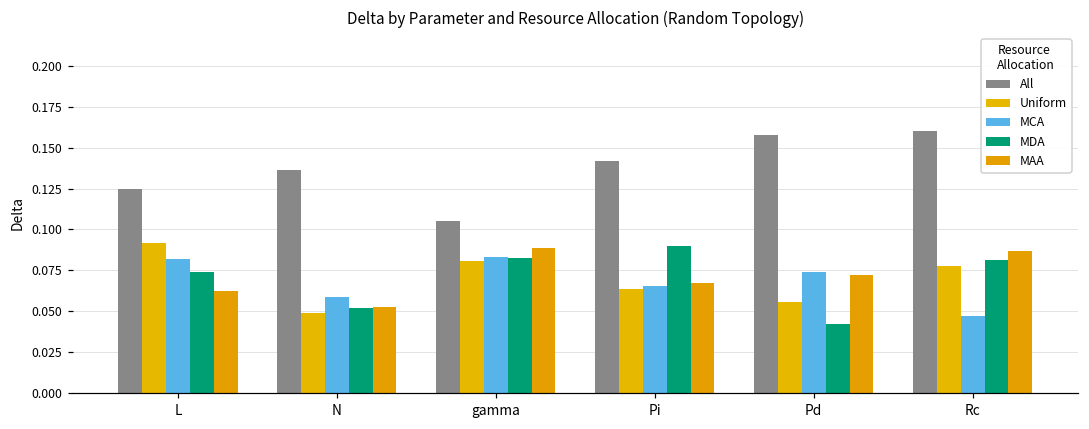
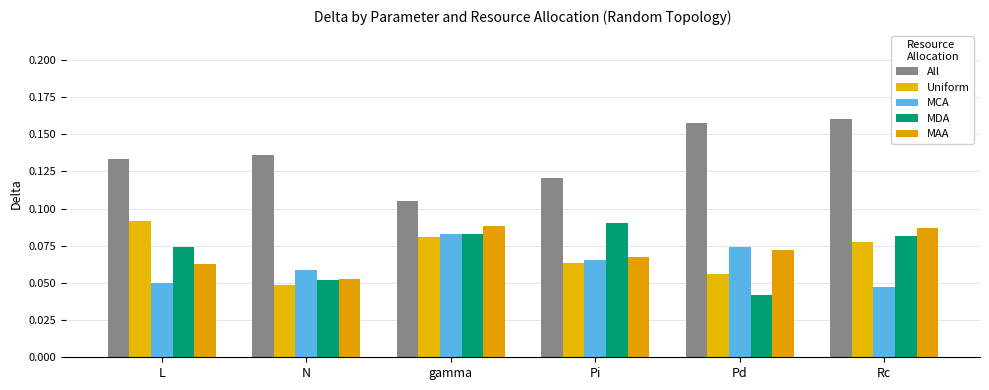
  {
    "All": {
-     "L": 0.125,
+     "L": 0.133,
      "N": 0.136,
      "gamma": 0.105,
-     "Pi": 0.142,
+     "Pi": 0.121,
      "Pd": 0.157,
      "Rc": 0.160
    },
    "MCA": {
-     "L": 0.082,
+     "L": 0.050,
      "N": 0.058,
      "gamma": 0.083,
      "Pi": 0.066,
      "Pd": 0.074,
      "Rc": 0.047
    },
    "MDA": {
      "L": 0.074,
      "N": 0.052,
      "gamma": 0.083,
      "Pi": 0.090,
      "Pd": 0.042,
      "Rc": 0.081
    }
  }
